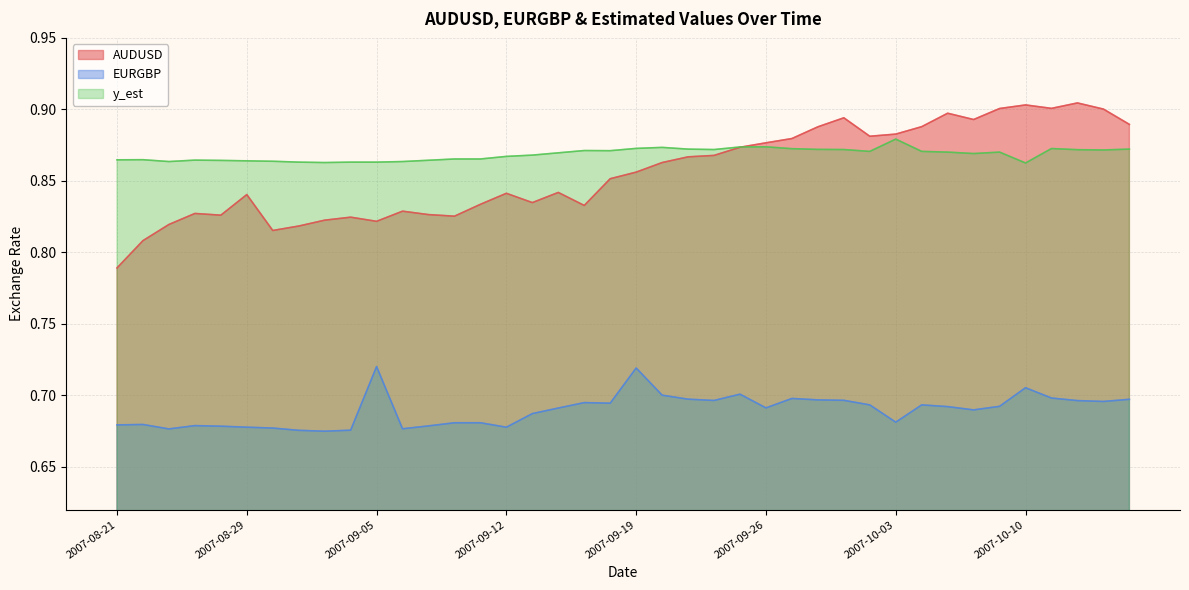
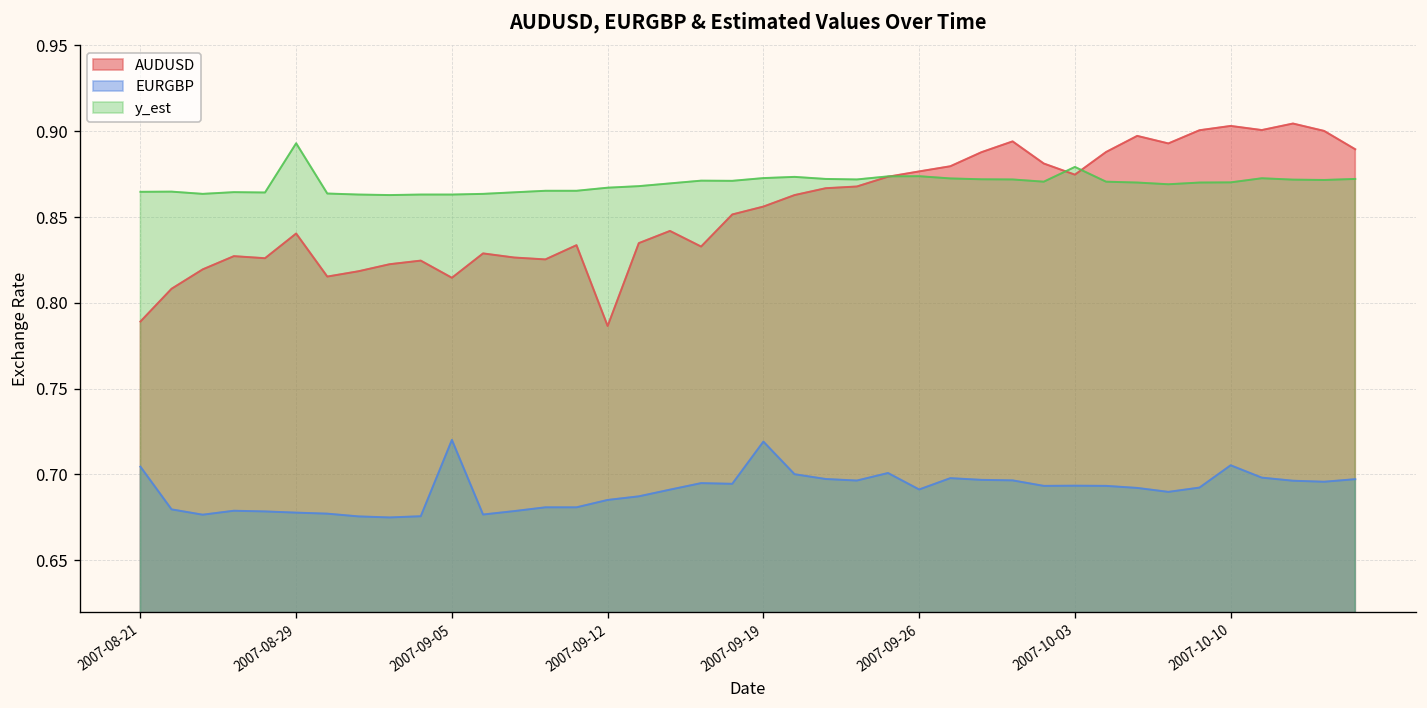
  {
    "AUDUSD": {
      "2007-08-21": 0.789,
      "2007-08-29": 0.840,
-     "2007-09-05": 0.822,
-     "2007-09-12": 0.841,
+     "2007-09-05": 0.815,
+     "2007-09-12": 0.787,
      "2007-09-19": 0.856,
      "2007-09-26": 0.877,
-     "2007-10-03": 0.883,
+     "2007-10-03": 0.875,
      "2007-10-10": 0.903
    },
    "EURGBP": {
-     "2007-08-21": 0.679,
+     "2007-08-21": 0.705,
      "2007-08-29": 0.678,
      "2007-09-05": 0.720,
-     "2007-09-12": 0.678,
+     "2007-09-12": 0.685,
      "2007-09-19": 0.719,
      "2007-09-26": 0.691,
-     "2007-10-03": 0.681,
+     "2007-10-03": 0.693,
      "2007-10-10": 0.705
    },
    "y_est": {
      "2007-08-21": 0.865,
-     "2007-08-29": 0.864,
+     "2007-08-29": 0.893,
      "2007-09-05": 0.863,
      "2007-09-12": 0.867,
      "2007-09-19": 0.873,
      "2007-09-26": 0.874,
      "2007-10-03": 0.879,
-     "2007-10-10": 0.863
+     "2007-10-10": 0.870
    }
  }
